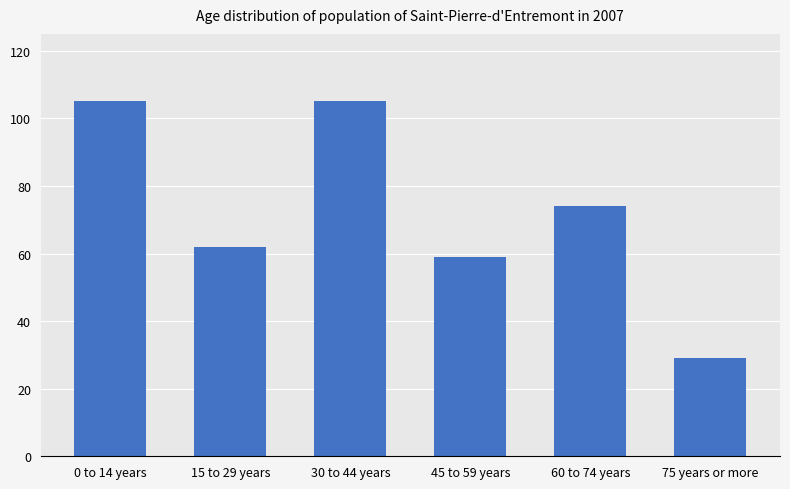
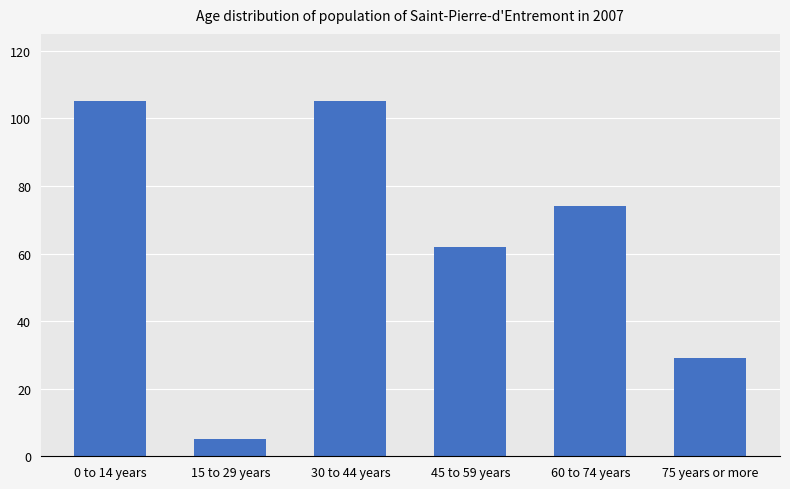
  {
    "0 to 14 years": 105,
-   "15 to 29 years": 62,
+   "15 to 29 years": 5,
    "30 to 44 years": 105,
-   "45 to 59 years": 59,
+   "45 to 59 years": 62,
    "60 to 74 years": 74,
    "75 years or more": 29
  }
